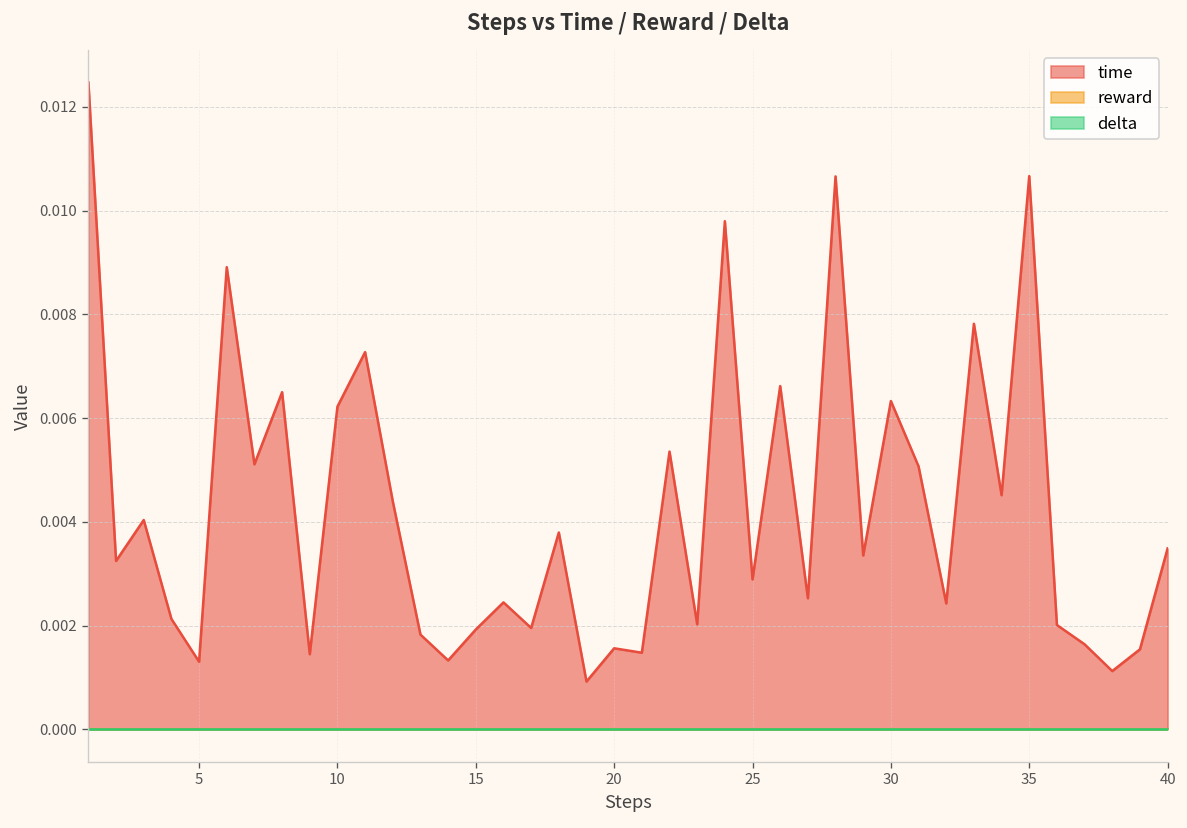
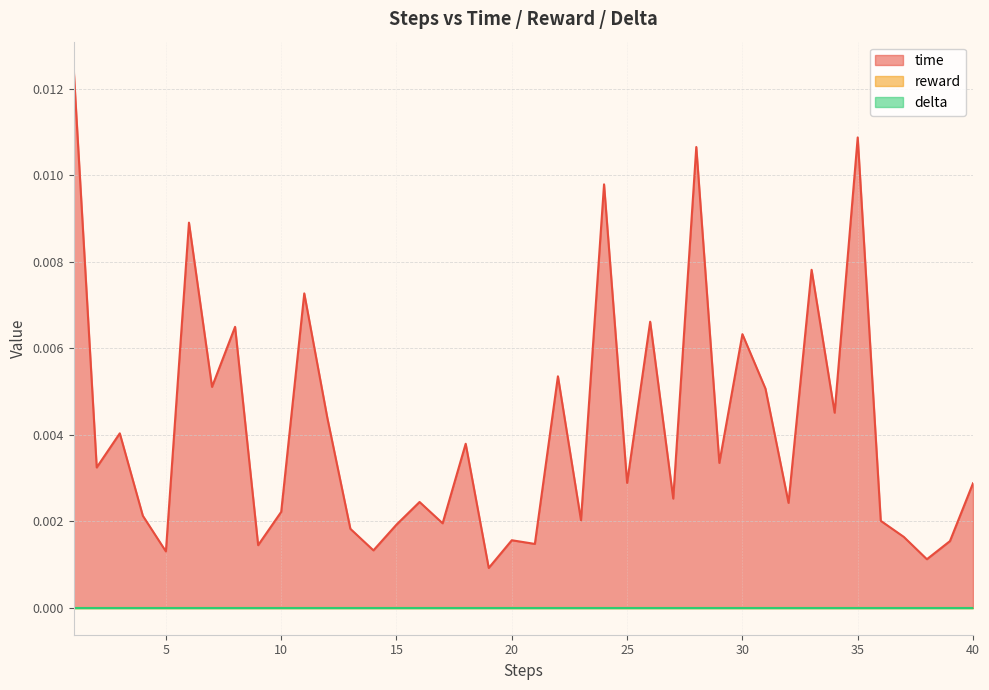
  {
    "time": {
      "5": 0.0013,
-     "10": 0.0062,
+     "10": 0.0022,
      "15": 0.0019,
      "20": 0.0016,
      "25": 0.0029,
      "30": 0.0063,
-     "35": 0.0107,
-     "40": 0.0035
+     "35": 0.0109,
+     "40": 0.0029
    },
    "delta": {
      "5": 0.0000,
      "10": 0.0000,
      "15": 0.0000,
      "20": 0.0000,
      "25": 0.0000,
      "30": 0.0000,
      "35": 0.0000,
      "40": 0.0000
    }
  }
